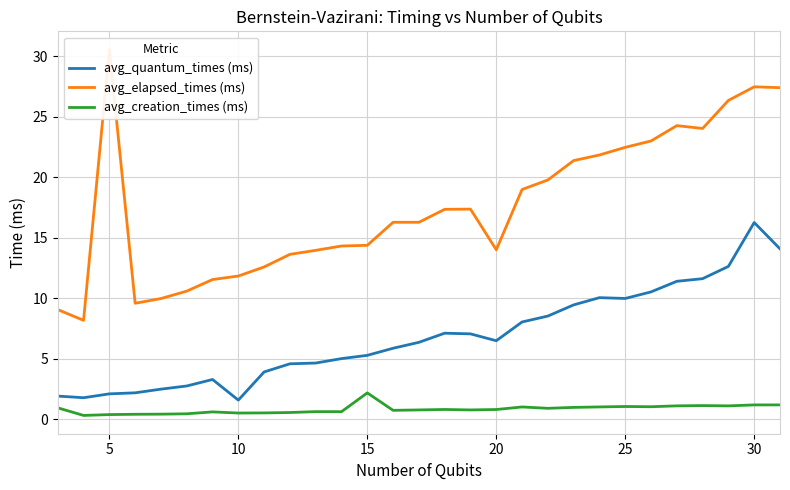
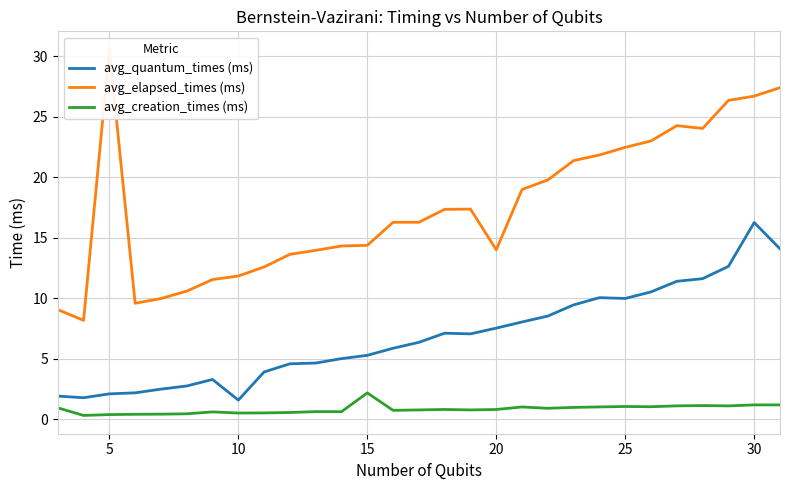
  {
    "avg_quantum_times (ms)": {
      "5": 2.1,
      "10": 1.6,
      "15": 5.3,
-     "20": 6.5,
+     "20": 7.5,
      "25": 10.0,
      "30": 16.3
    },
    "avg_elapsed_times (ms)": {
      "10": 11.9,
      "15": 14.4,
      "20": 14.0,
      "25": 22.5,
-     "30": 27.5
+     "30": 26.7
    },
    "avg_creation_times (ms)": {
      "5": 0.4,
      "10": 0.5,
      "15": 2.2,
      "20": 0.8,
      "25": 1.1,
      "30": 1.2
    }
  }
